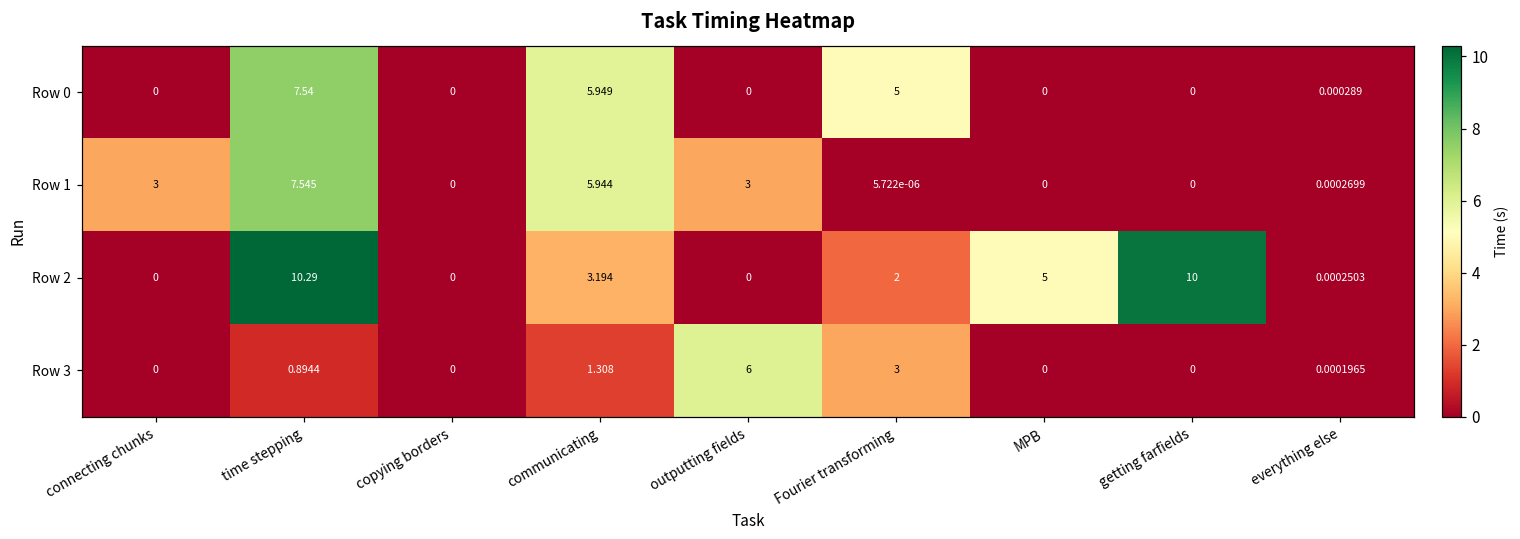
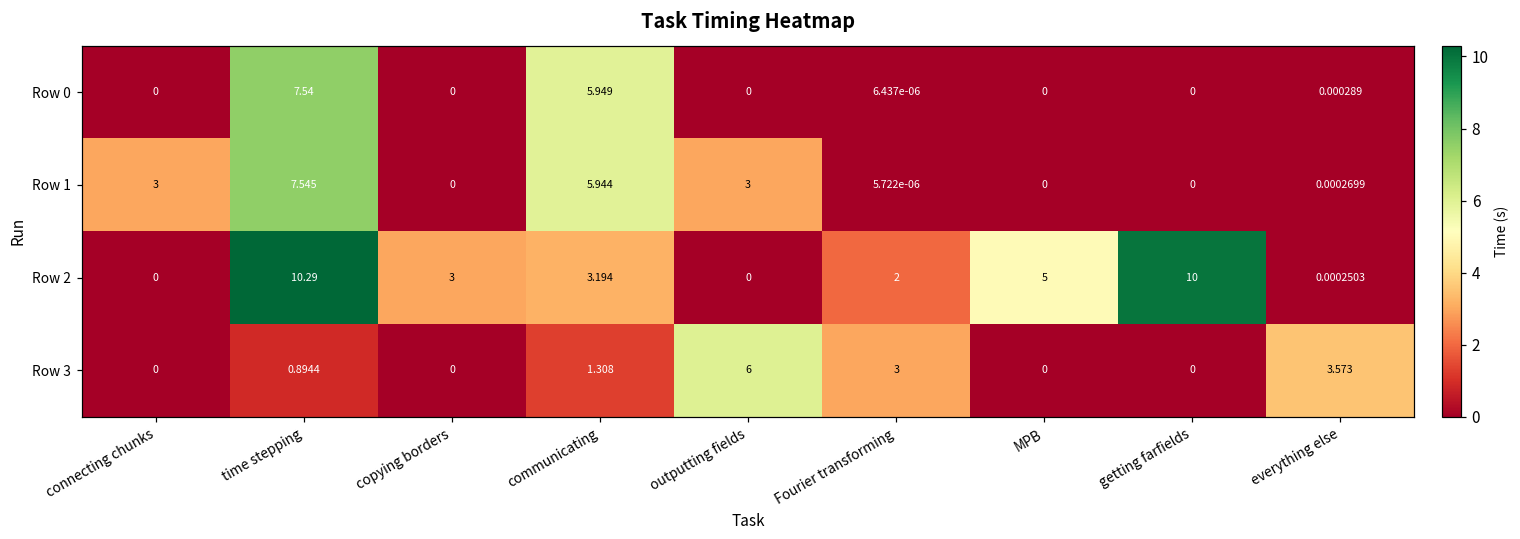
  {
    "Row 0": {
      "connecting chunks": "0",
      "time stepping": "7.54",
      "copying borders": "0",
      "communicating": "5.949",
      "outputting fields": "0",
-     "Fourier transforming": "5",
+     "Fourier transforming": "6.437e-06",
      "MPB": "0",
      "getting farfields": "0",
      "everything else": "0.000289"
    },
    "Row 1": {
      "connecting chunks": "3",
      "time stepping": "7.545",
      "copying borders": "0",
      "communicating": "5.944",
      "outputting fields": "3",
      "Fourier transforming": "5.722e-06",
      "MPB": "0",
      "getting farfields": "0",
      "everything else": "0.0002699"
    },
    "Row 2": {
      "connecting chunks": "0",
      "time stepping": "10.29",
-     "copying borders": "0",
+     "copying borders": "3",
      "communicating": "3.194",
      "outputting fields": "0",
      "Fourier transforming": "2",
      "MPB": "5",
      "getting farfields": "10",
      "everything else": "0.0002503"
    },
    "Row 3": {
      "connecting chunks": "0",
      "time stepping": "0.8944",
      "copying borders": "0",
      "communicating": "1.308",
      "outputting fields": "6",
      "Fourier transforming": "3",
      "MPB": "0",
      "getting farfields": "0",
-     "everything else": "0.0001965"
+     "everything else": "3.573"
    }
  }
